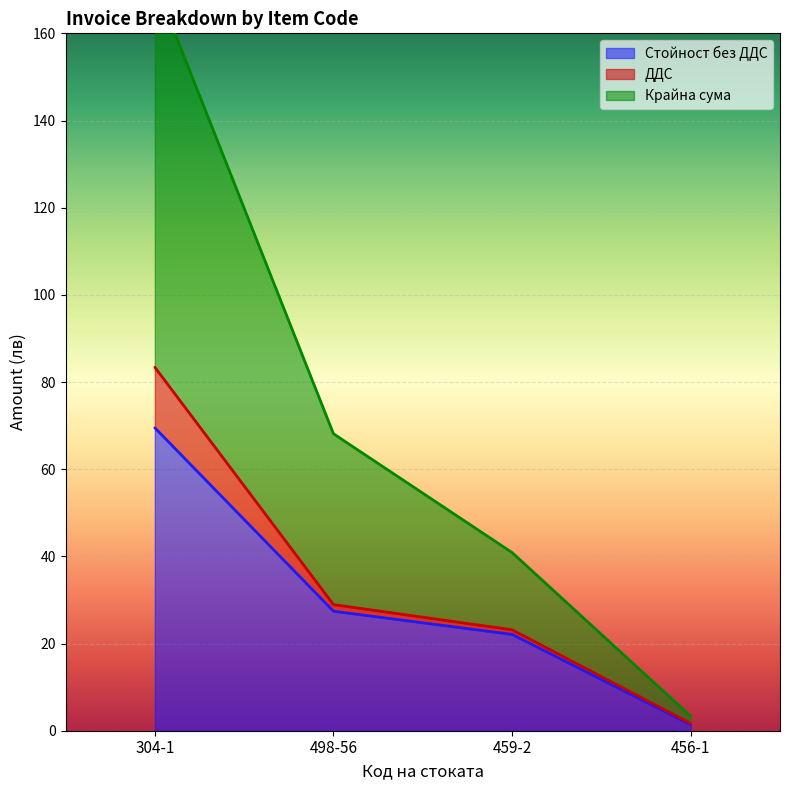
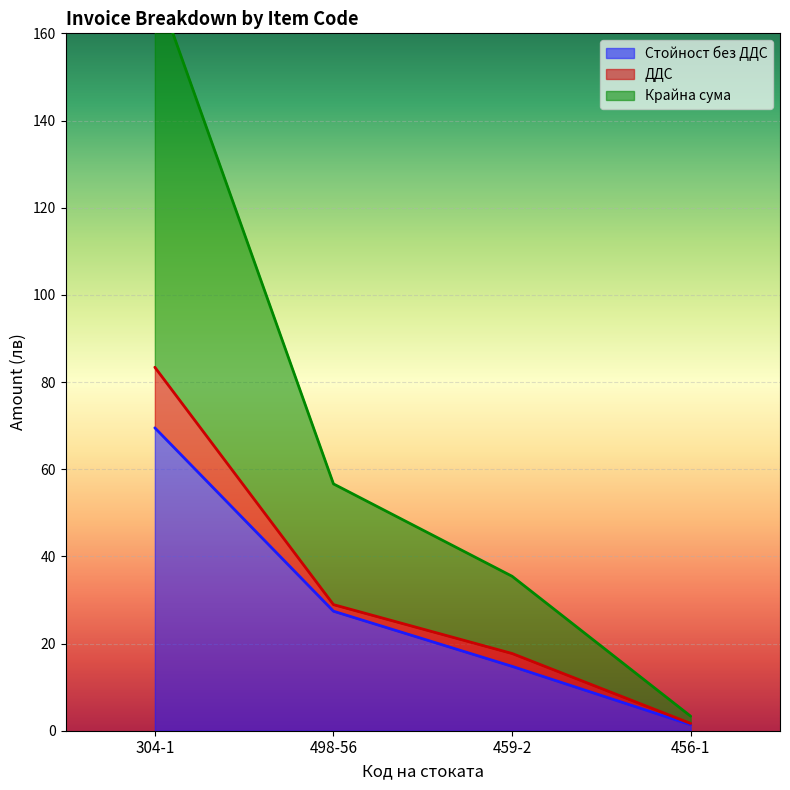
  {
    "Стойност без ДДС": {
      "304-1": 69,
      "498-56": 27,
-     "459-2": 22
+     "459-2": 15
    },
    "ДДС": {
      "304-1": 14,
      "498-56": 2,
-     "459-2": 1
+     "459-2": 3
    },
    "Крайна сума": {
-     "498-56": 39,
+     "498-56": 28,
      "459-2": 18,
      "456-1": 2
    }
  }
